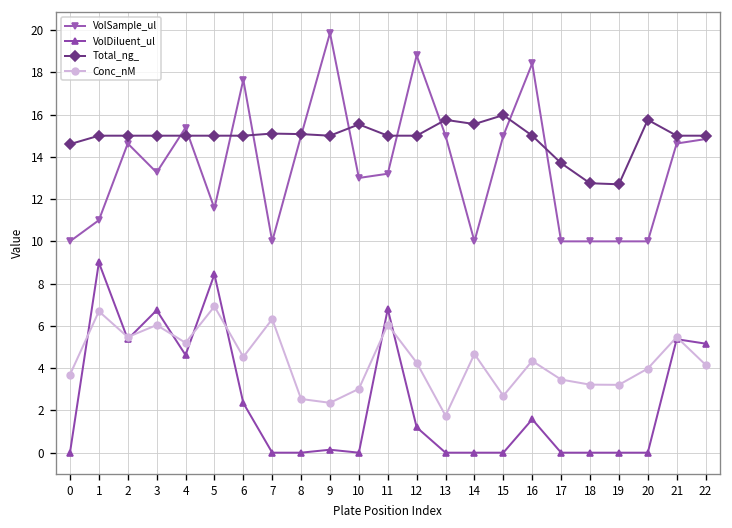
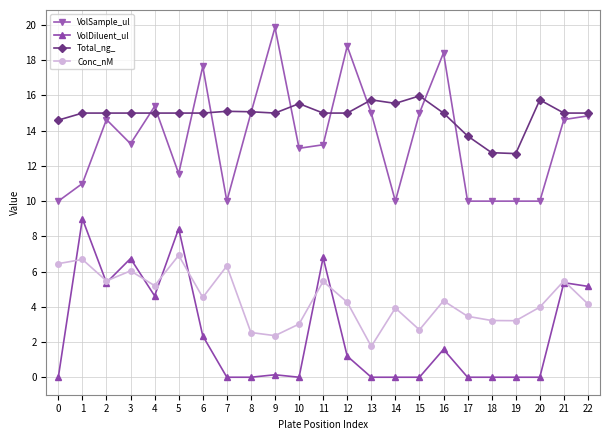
  {
    "Conc_nM": {
-     "0": 3.7,
+     "0": 6.5,
      "1": 6.7,
      "3": 6.0,
      "4": 5.2,
      "5": 6.9,
      "6": 4.5,
      "7": 6.3,
      "8": 2.5,
      "9": 2.4,
      "10": 3.0,
-     "11": 6.1,
+     "11": 5.4,
      "12": 4.3,
      "13": 1.8,
-     "14": 4.7,
+     "14": 3.9,
      "15": 2.7,
      "16": 4.3,
      "17": 3.5,
      "18": 3.2,
      "19": 3.2,
      "20": 4.0,
      "22": 4.2
    }
  }
